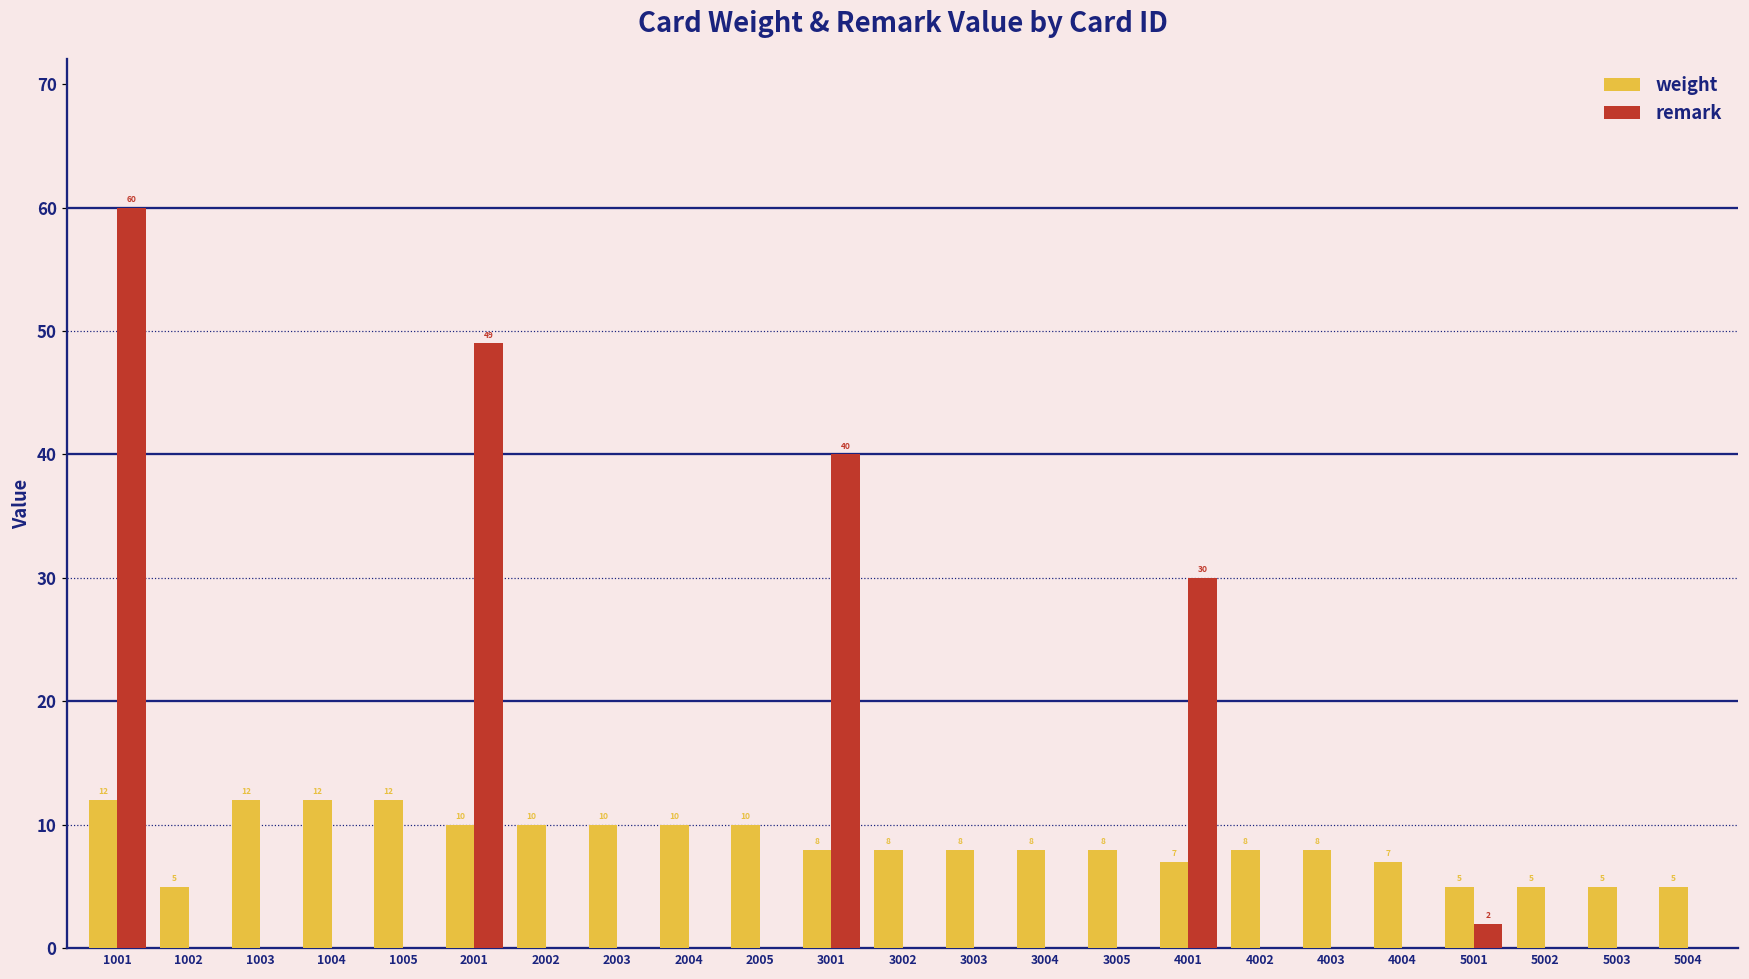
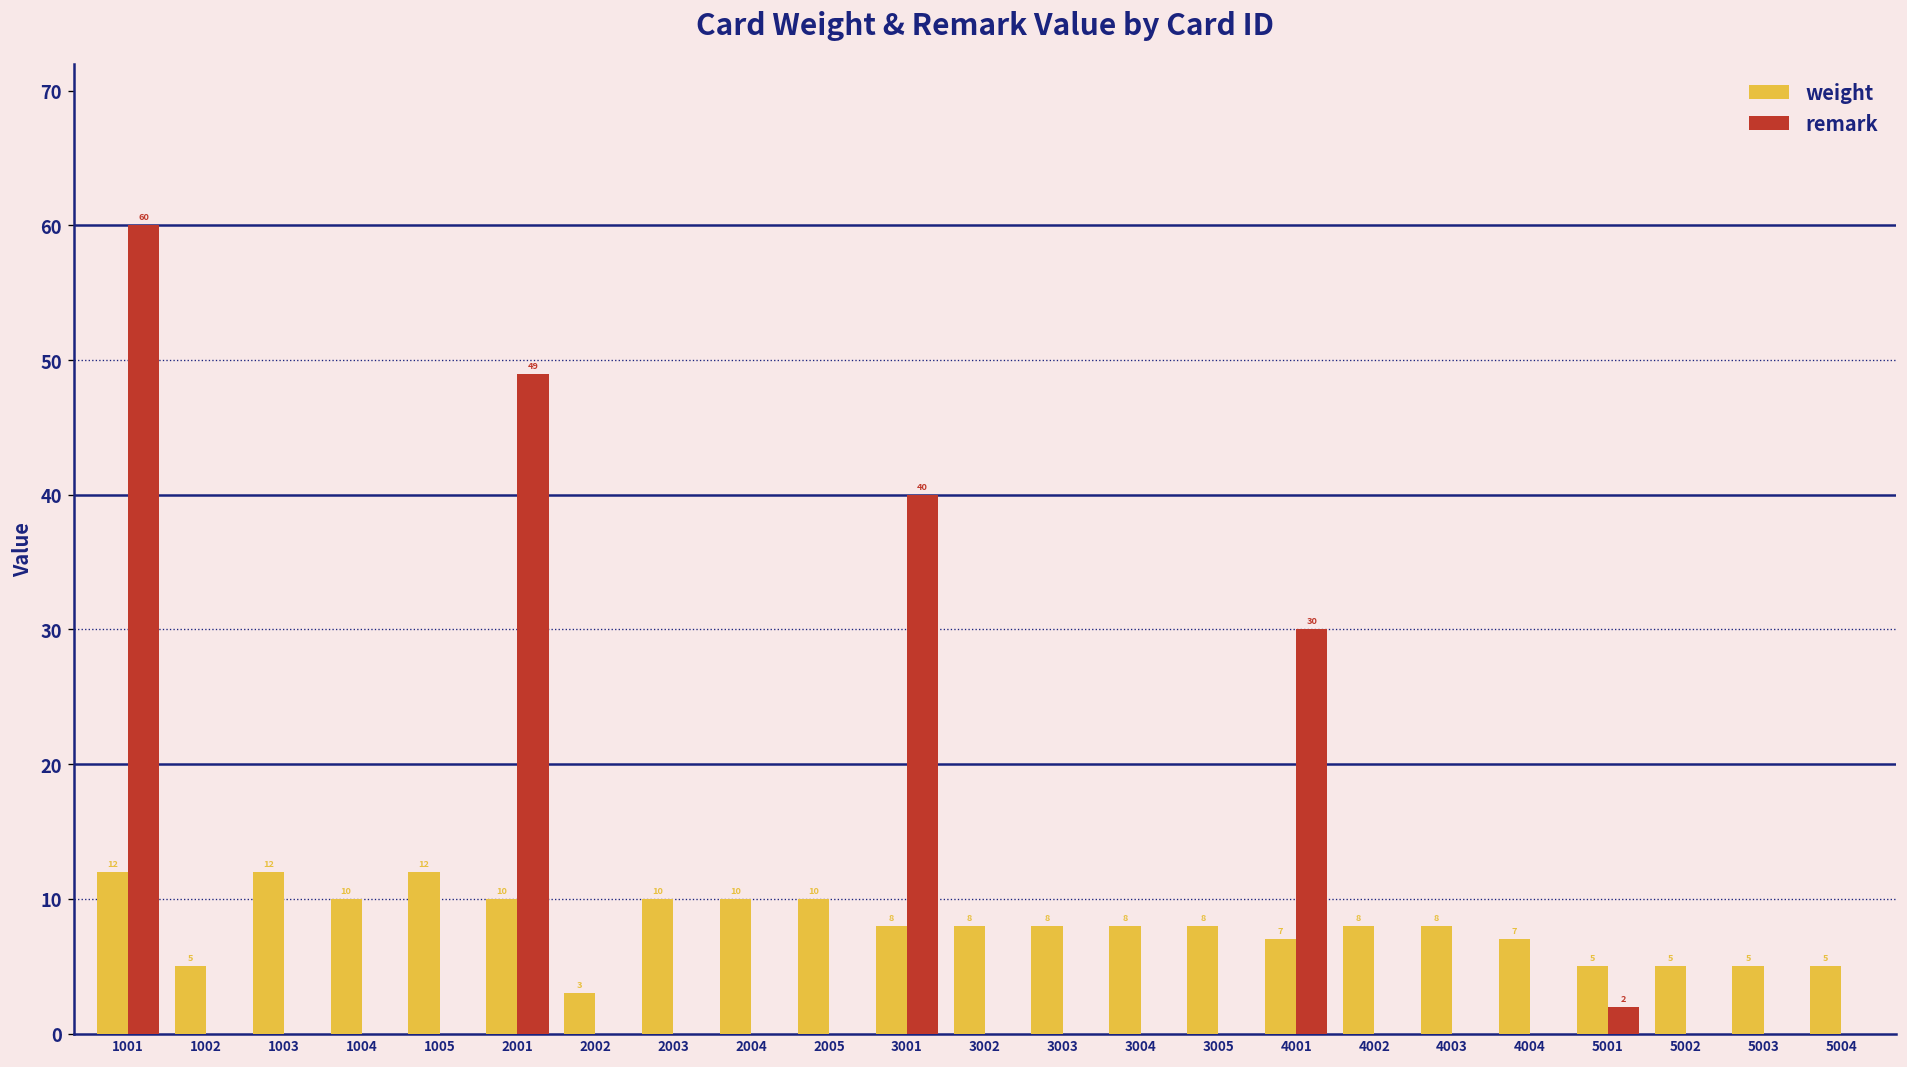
  {
    "weight": {
      "1001": 12,
      "1002": 5,
      "1003": 12,
-     "1004": 12,
+     "1004": 10,
      "1005": 12,
      "2001": 10,
-     "2002": 10,
+     "2002": 3,
      "2003": 10,
      "2004": 10,
      "2005": 10,
      "3001": 8,
      "3002": 8,
      "3003": 8,
      "3004": 8,
      "3005": 8,
      "4001": 7,
      "4002": 8,
      "4003": 8,
      "4004": 7,
      "5001": 5,
      "5002": 5,
      "5003": 5,
      "5004": 5
    },
    "remark": {
      "1001": 60,
      "2001": 49,
      "3001": 40,
      "4001": 30,
      "5001": 2
    }
  }
